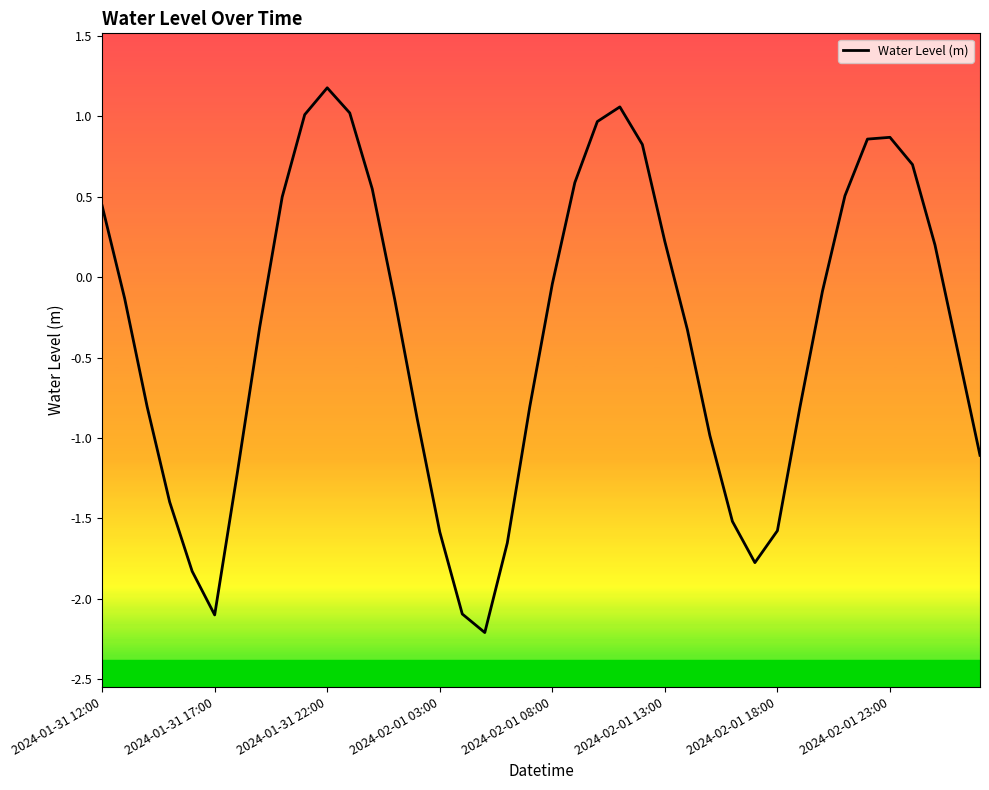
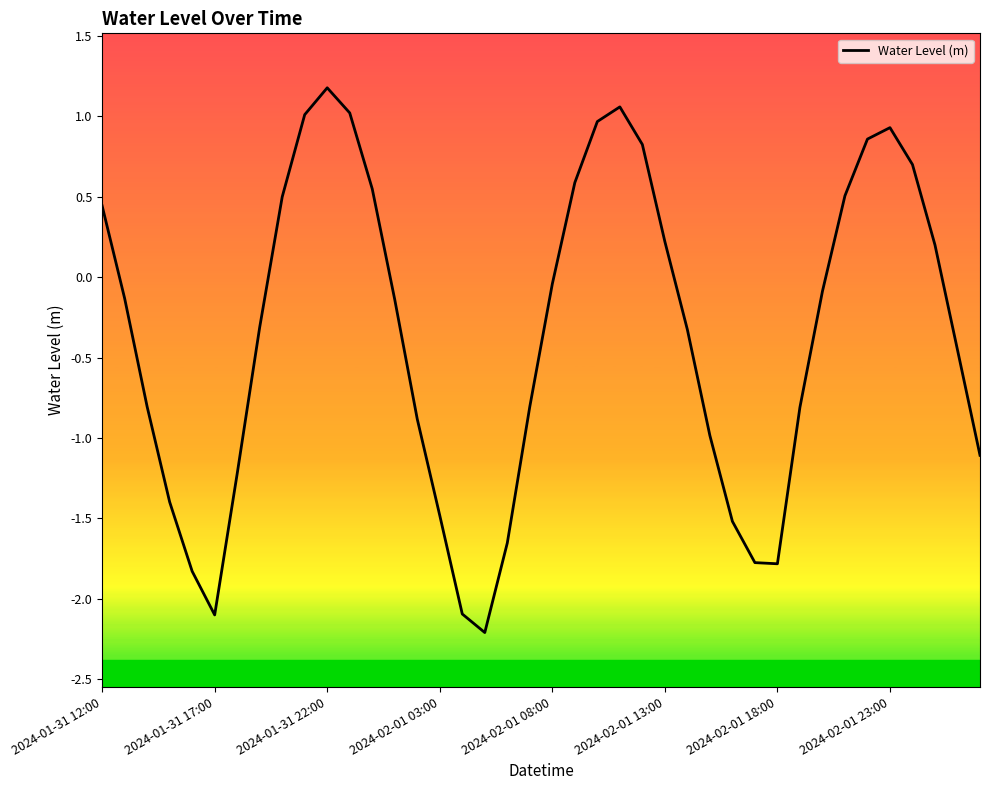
  {
    "2024-01-31 12:00": 0.44,
    "2024-01-31 17:00": -2.10,
    "2024-01-31 22:00": 1.18,
-   "2024-02-01 03:00": -1.58,
+   "2024-02-01 03:00": -1.48,
    "2024-02-01 08:00": -0.04,
    "2024-02-01 13:00": 0.22,
-   "2024-02-01 18:00": -1.58,
-   "2024-02-01 23:00": 0.87
+   "2024-02-01 18:00": -1.78,
+   "2024-02-01 23:00": 0.93
  }
